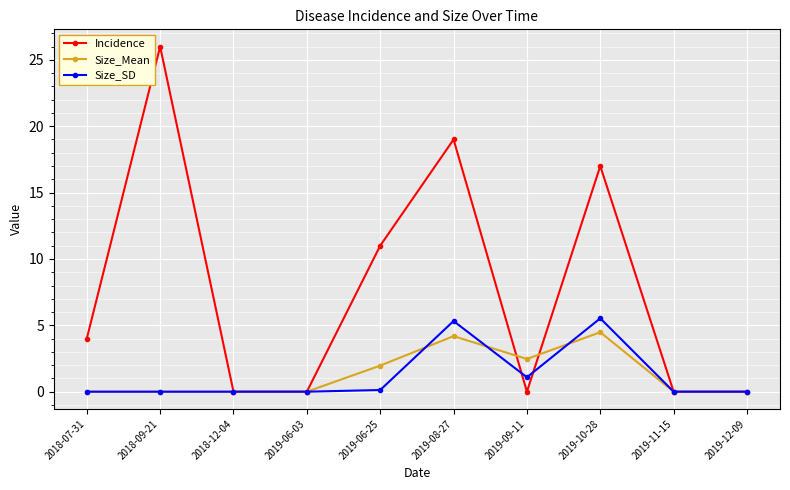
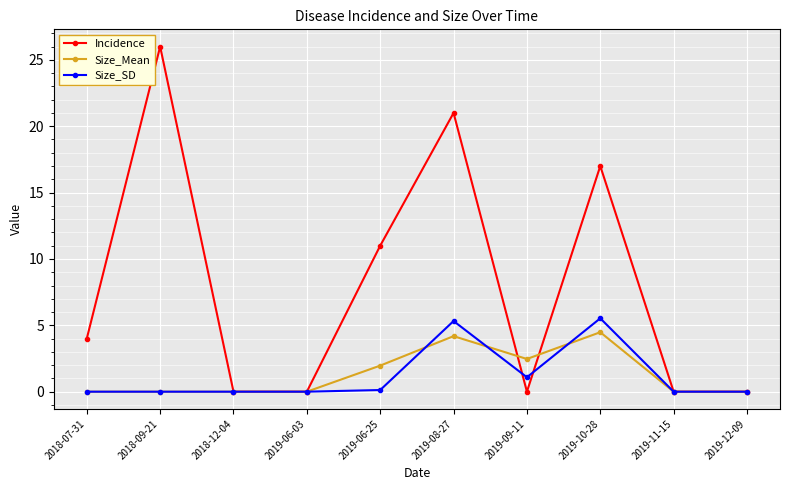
  {
    "Incidence": {
      "2018-07-31": 4,
      "2018-09-21": 26,
      "2019-06-25": 11,
-     "2019-08-27": 19,
+     "2019-08-27": 21,
      "2019-09-11": 0,
      "2019-10-28": 17
    },
    "Size_Mean": {
      "2019-06-25": 2,
      "2019-08-27": 4,
      "2019-09-11": 2.5,
      "2019-10-28": 4.5
    },
    "Size_SD": {
      "2019-06-25": 0,
      "2019-08-27": 5.3,
      "2019-09-11": 1,
      "2019-10-28": 5.5
    }
  }
